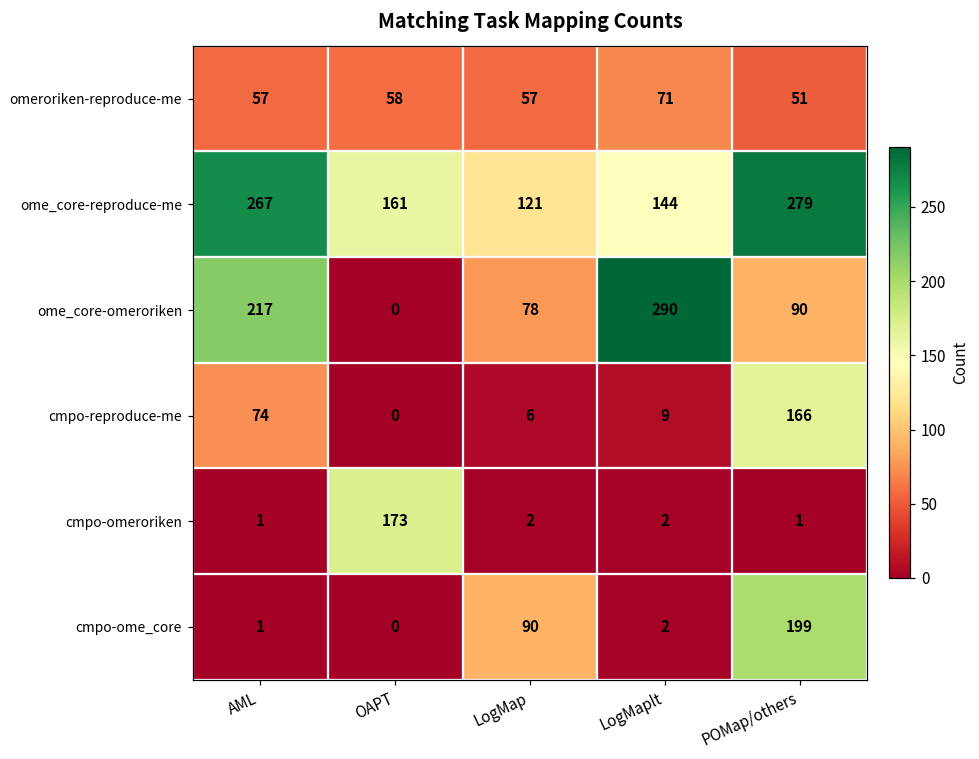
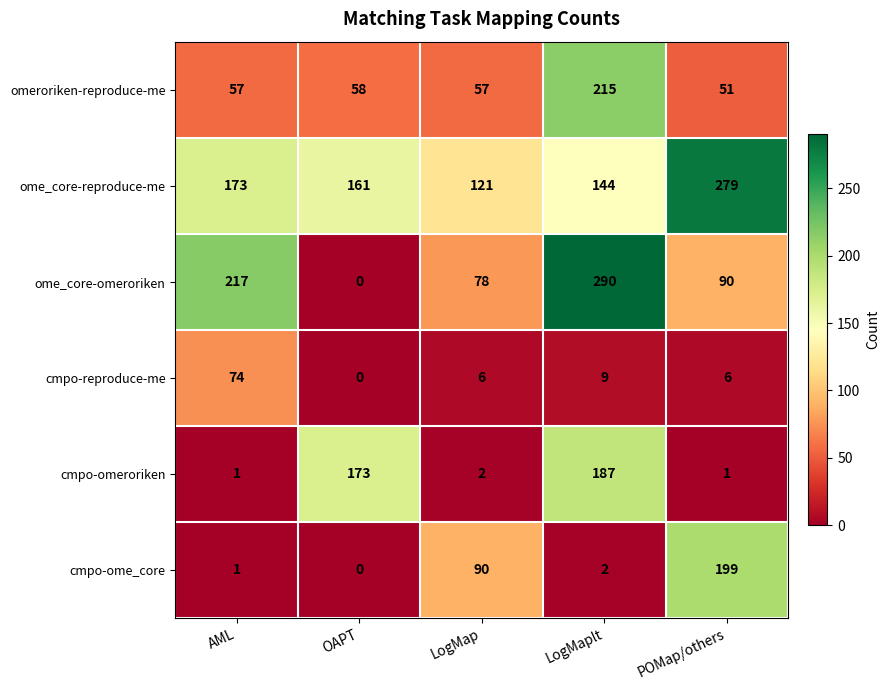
  {
    "omeroriken-reproduce-me": {
      "AML": 57,
      "OAPT": 58,
      "LogMap": 57,
-     "LogMaplt": 71,
+     "LogMaplt": 215,
      "POMap/others": 51
    },
    "ome_core-reproduce-me": {
-     "AML": 267,
+     "AML": 173,
      "OAPT": 161,
      "LogMap": 121,
      "LogMaplt": 144,
      "POMap/others": 279
    },
    "ome_core-omeroriken": {
      "AML": 217,
      "OAPT": 0,
      "LogMap": 78,
      "LogMaplt": 290,
      "POMap/others": 90
    },
    "cmpo-reproduce-me": {
      "AML": 74,
      "OAPT": 0,
      "LogMap": 6,
      "LogMaplt": 9,
-     "POMap/others": 166
+     "POMap/others": 6
    },
    "cmpo-omeroriken": {
      "AML": 1,
      "OAPT": 173,
      "LogMap": 2,
-     "LogMaplt": 2,
+     "LogMaplt": 187,
      "POMap/others": 1
    },
    "cmpo-ome_core": {
      "AML": 1,
      "OAPT": 0,
      "LogMap": 90,
      "LogMaplt": 2,
      "POMap/others": 199
    }
  }
